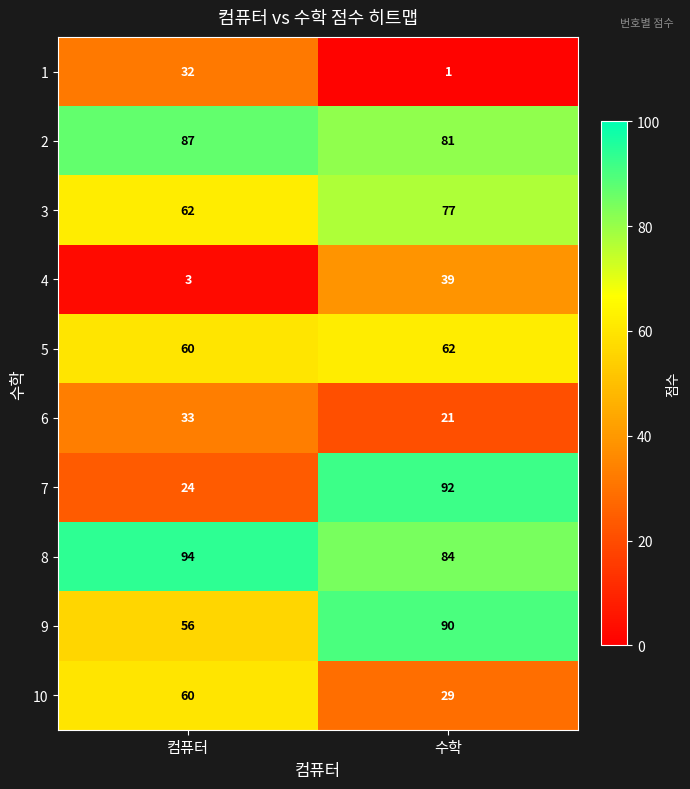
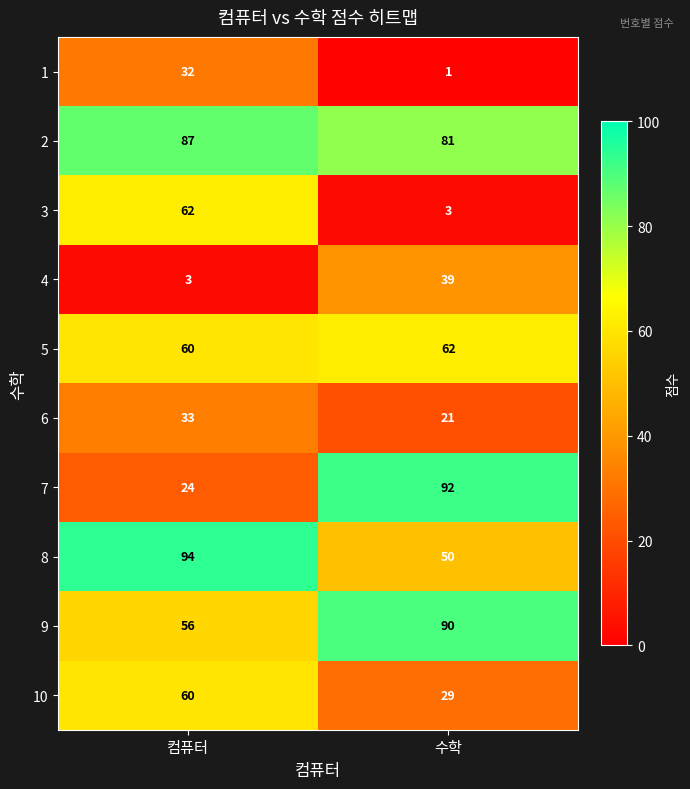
  {
    "1": {
      "컴퓨터": 32,
      "수학": 1
    },
    "2": {
      "컴퓨터": 87,
      "수학": 81
    },
    "3": {
      "컴퓨터": 62,
-     "수학": 77
+     "수학": 3
    },
    "4": {
      "컴퓨터": 3,
      "수학": 39
    },
    "5": {
      "컴퓨터": 60,
      "수학": 62
    },
    "6": {
      "컴퓨터": 33,
      "수학": 21
    },
    "7": {
      "컴퓨터": 24,
      "수학": 92
    },
    "8": {
      "컴퓨터": 94,
-     "수학": 84
+     "수학": 50
    },
    "9": {
      "컴퓨터": 56,
      "수학": 90
    },
    "10": {
      "컴퓨터": 60,
      "수학": 29
    }
  }
